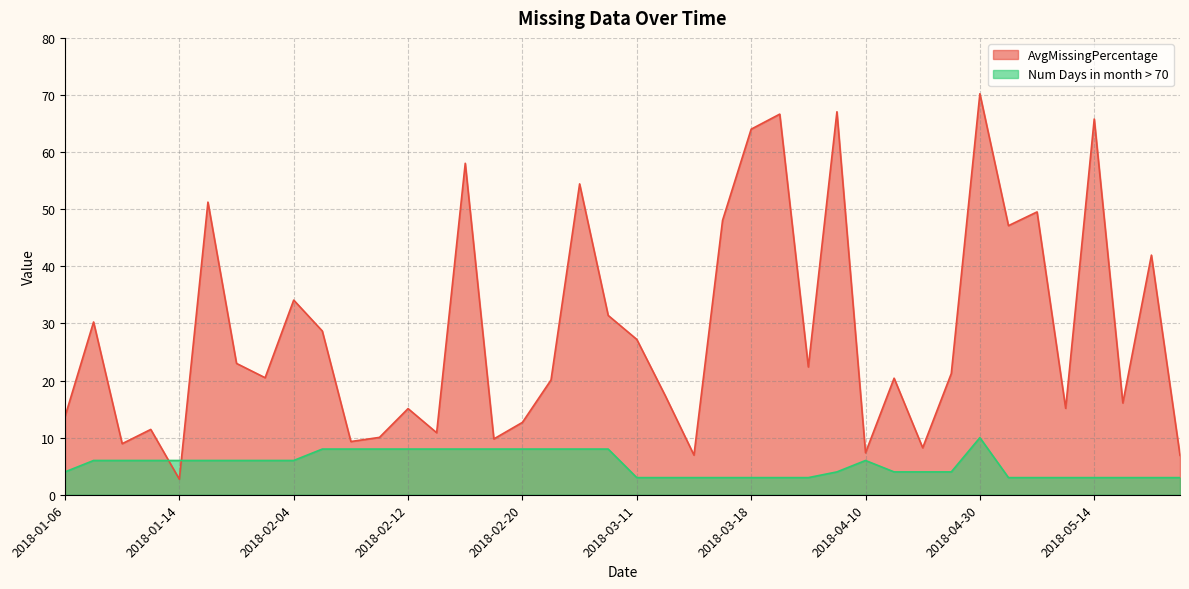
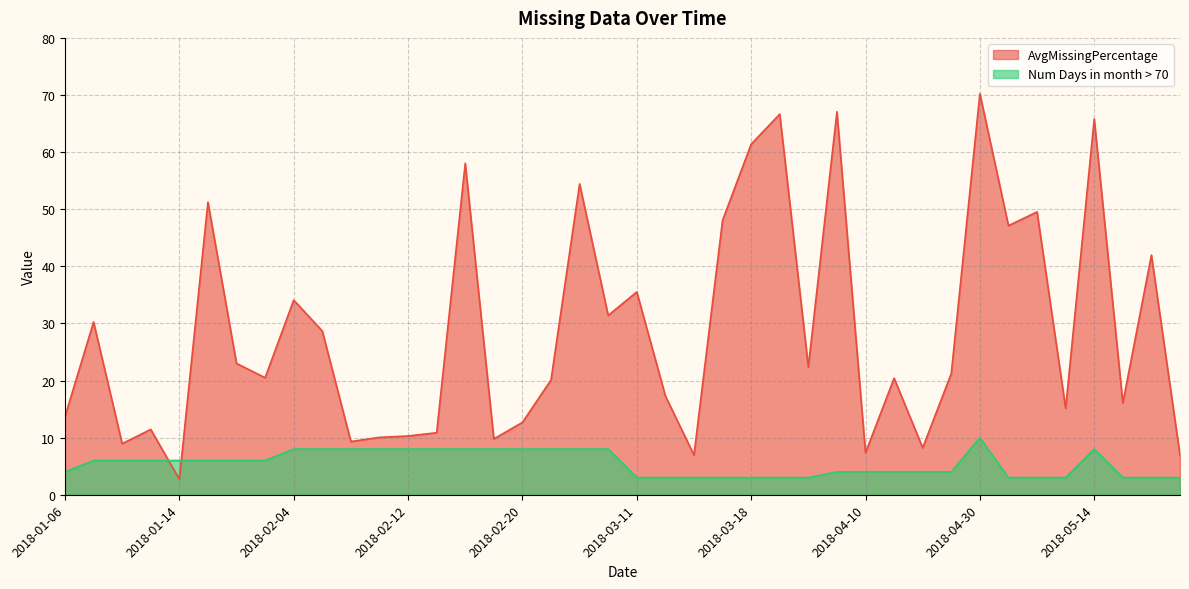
  {
    "AvgMissingPercentage": {
      "2018-01-06": 14,
      "2018-01-14": 3,
      "2018-02-04": 34,
-     "2018-02-12": 15,
+     "2018-02-12": 10,
      "2018-02-20": 13,
-     "2018-03-11": 27,
-     "2018-03-18": 64,
+     "2018-03-11": 36,
+     "2018-03-18": 61,
      "2018-04-10": 7,
      "2018-04-30": 70,
      "2018-05-14": 66
    },
    "Num Days in month > 70": {
      "2018-01-06": 4,
      "2018-01-14": 6,
-     "2018-02-04": 6,
+     "2018-02-04": 8,
      "2018-02-12": 8,
      "2018-02-20": 8,
      "2018-03-11": 3,
      "2018-03-18": 3,
-     "2018-04-10": 6,
+     "2018-04-10": 4,
      "2018-04-30": 10,
-     "2018-05-14": 3
+     "2018-05-14": 8
    }
  }
